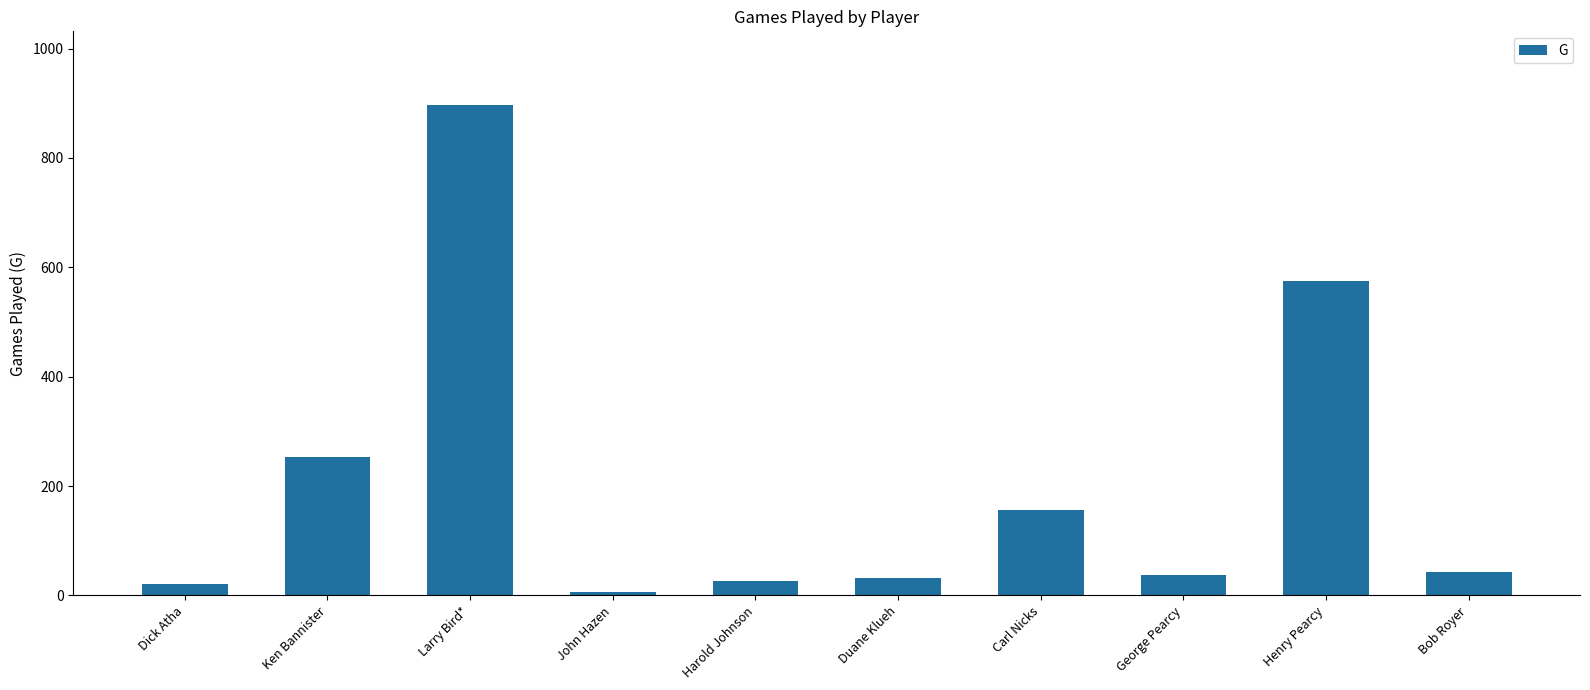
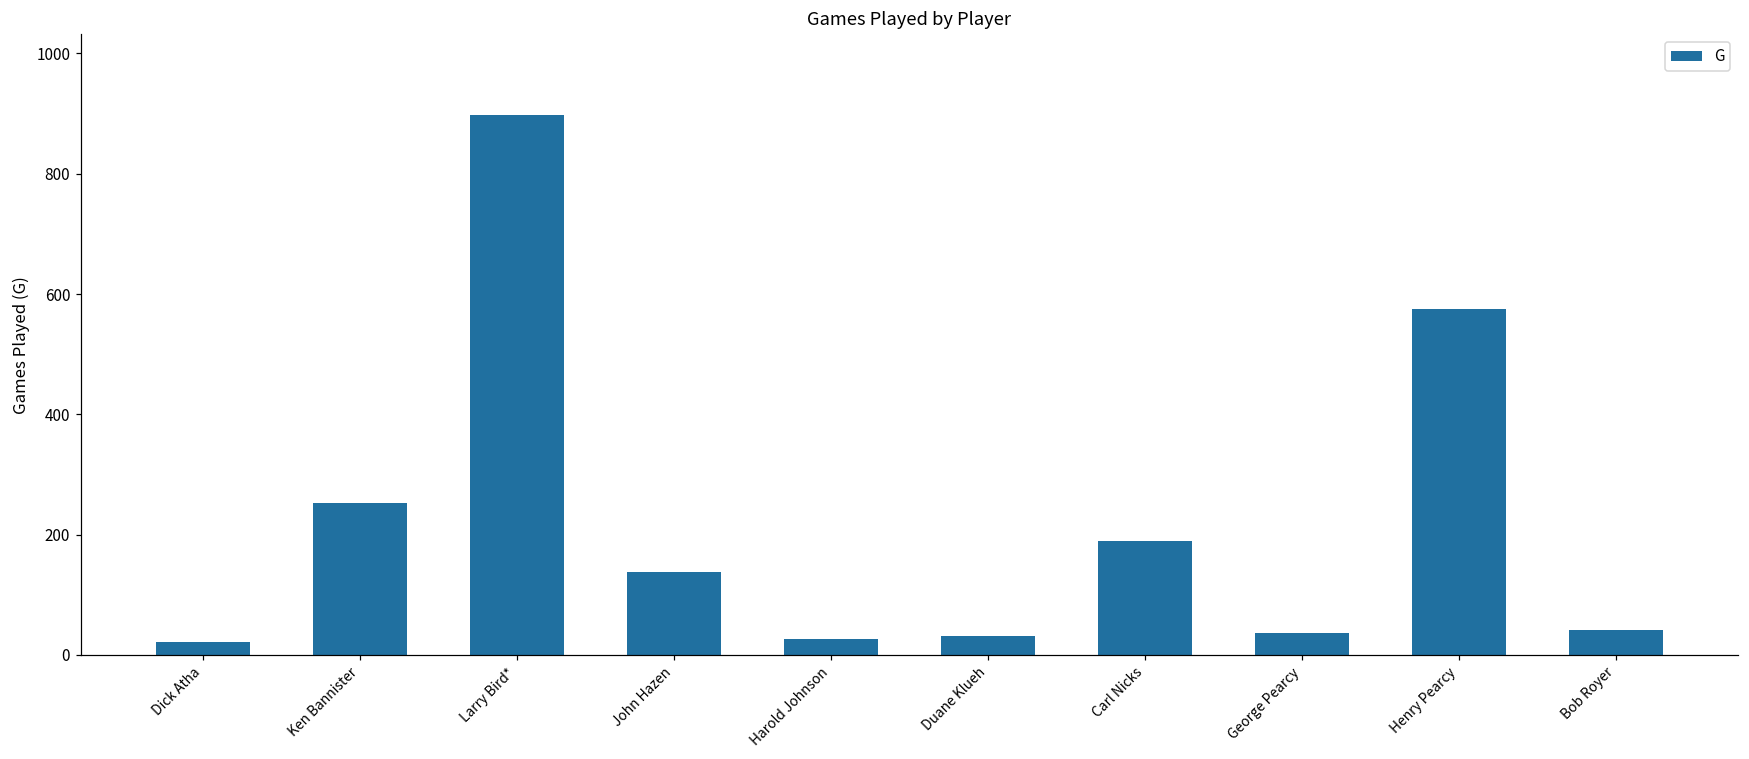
  {
    "Dick Atha": 20,
    "Ken Bannister": 250,
    "Larry Bird*": 900,
-   "John Hazen": 10,
+   "John Hazen": 140,
    "Harold Johnson": 30,
    "Duane Klueh": 30,
-   "Carl Nicks": 160,
+   "Carl Nicks": 190,
    "George Pearcy": 40,
    "Henry Pearcy": 580,
    "Bob Royer": 40
  }
